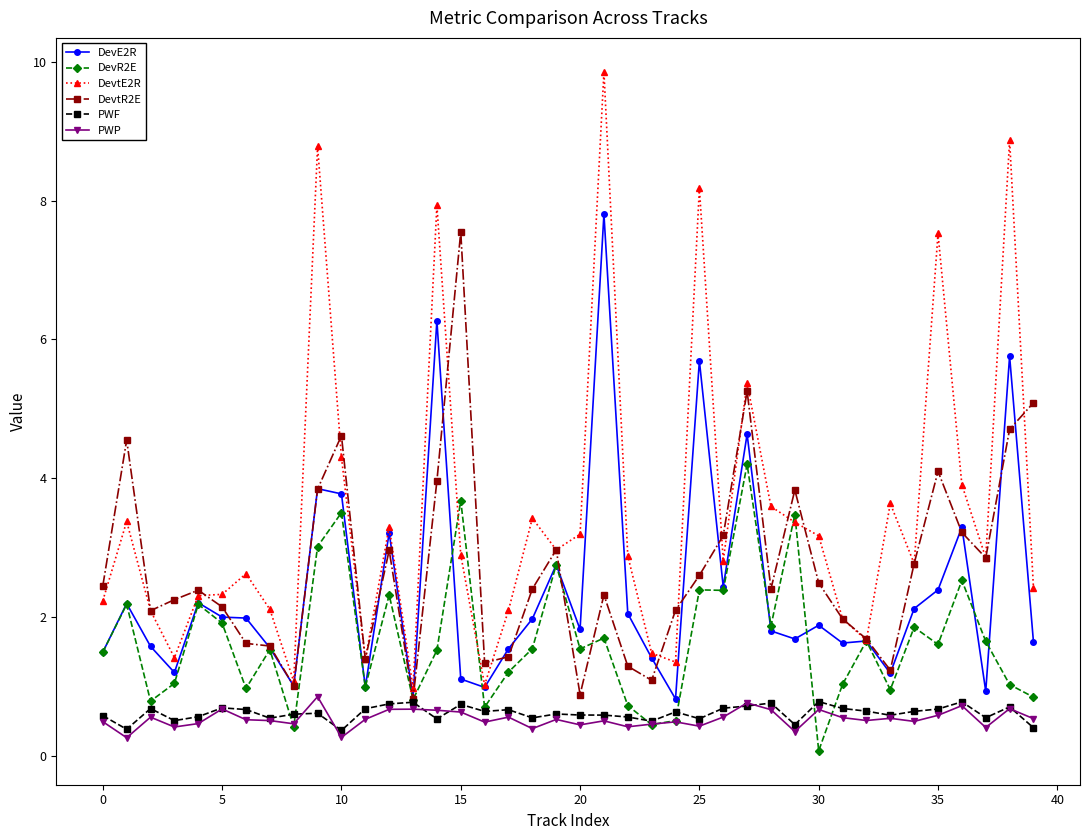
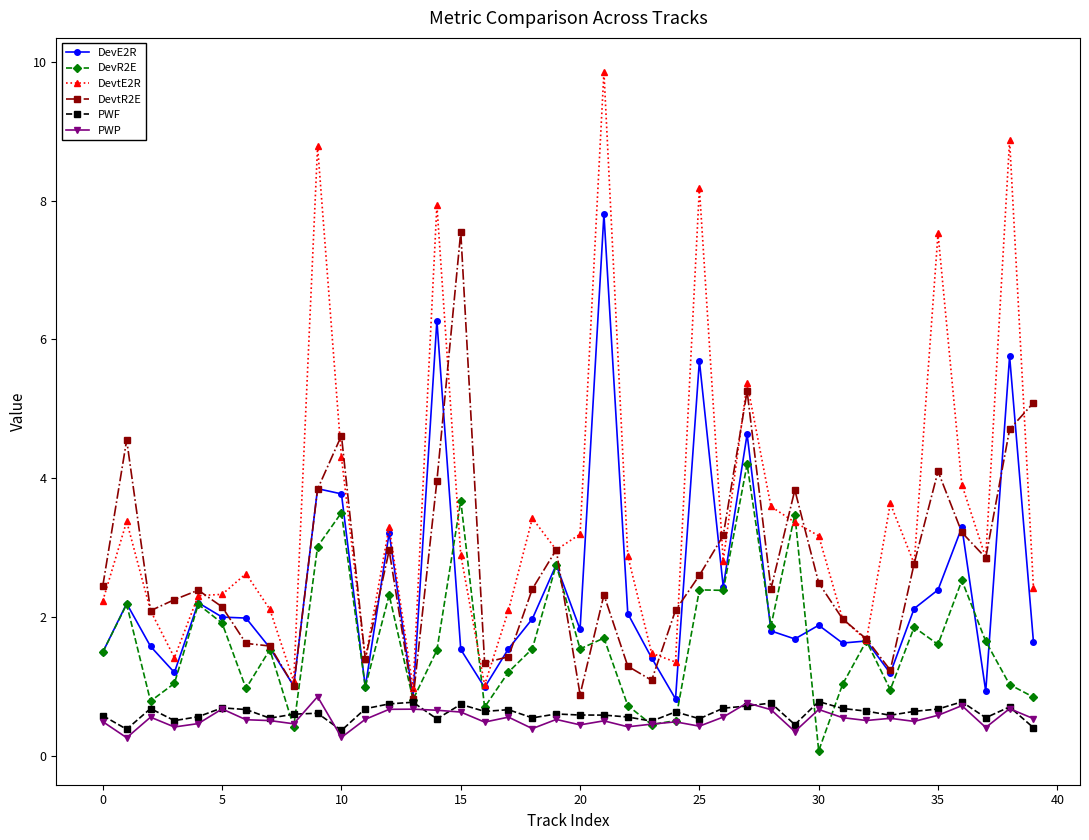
  {
    "DevE2R": {
      "5": 2.0,
      "10": 3.8,
-     "15": 1.1,
+     "15": 1.5,
      "20": 1.8,
      "25": 5.7,
      "30": 1.9,
      "35": 2.4
    },
    "DevR2E": {
      "5": 1.9,
      "10": 3.5,
      "15": 3.7,
      "20": 1.5,
      "25": 2.4,
      "30": 0.1,
      "35": 1.6
    },
    "DevtE2R": {
      "0": 2.2,
      "5": 2.3,
      "10": 4.3,
      "15": 2.9,
      "20": 3.2,
      "25": 8.2,
      "30": 3.2,
      "35": 7.5
    },
    "DevtR2E": {
      "0": 2.4,
      "5": 2.1,
      "10": 4.6,
      "15": 7.5,
      "20": 0.9,
      "25": 2.6,
      "30": 2.5,
      "35": 4.1
    },
    "PWF": {
      "0": 0.6,
      "10": 0.4,
      "15": 0.7,
      "20": 0.6,
      "25": 0.5,
      "30": 0.8,
      "35": 0.7
    },
    "PWP": {
      "0": 0.5,
      "10": 0.3,
      "15": 0.6,
      "20": 0.4,
      "25": 0.4,
      "30": 0.7,
      "35": 0.6
    }
  }
